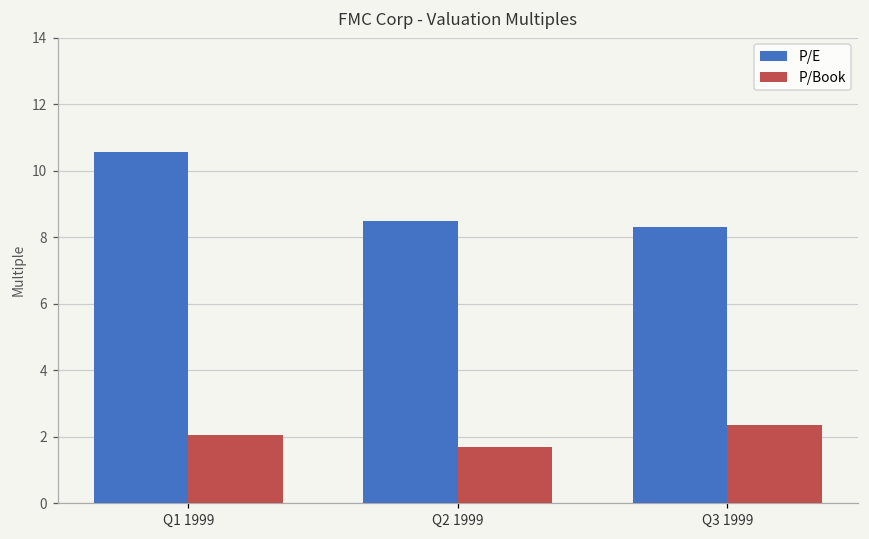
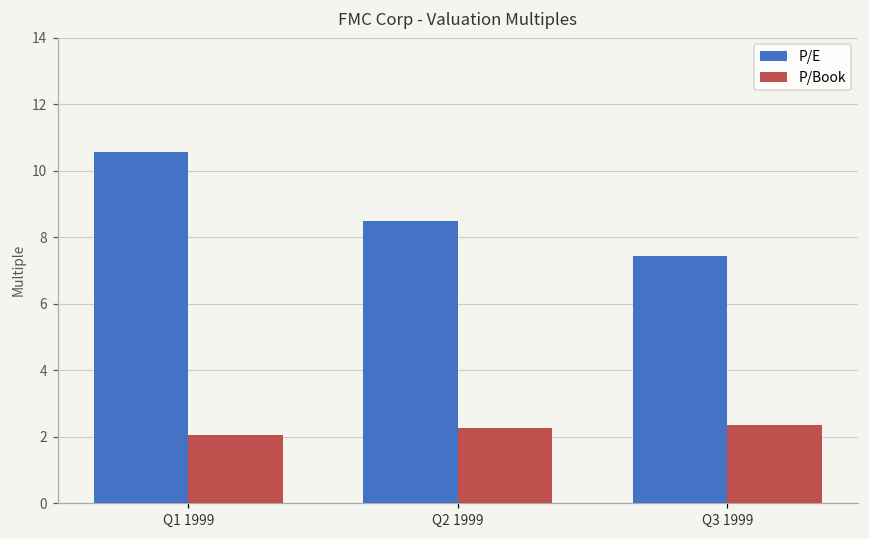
  {
    "P/E": {
      "Q1 1999": 10.6,
      "Q2 1999": 8.5,
-     "Q3 1999": 8.3
+     "Q3 1999": 7.4
    },
    "P/Book": {
      "Q1 1999": 2.0,
-     "Q2 1999": 1.7,
+     "Q2 1999": 2.2,
      "Q3 1999": 2.4
    }
  }
